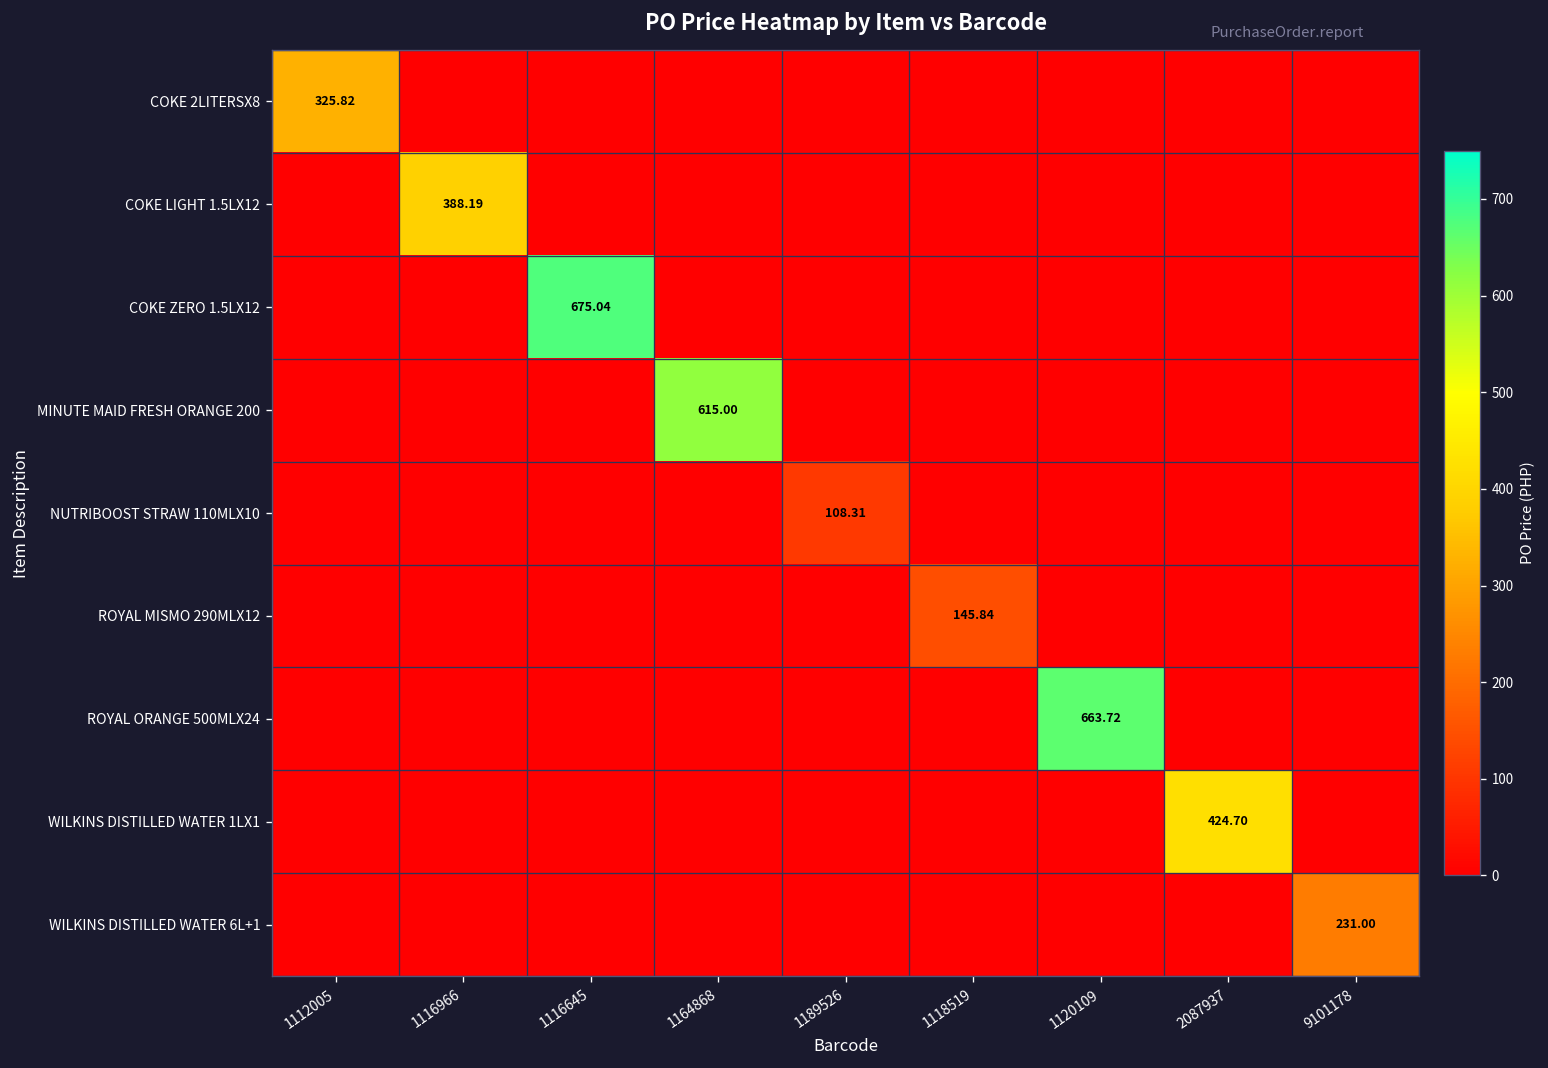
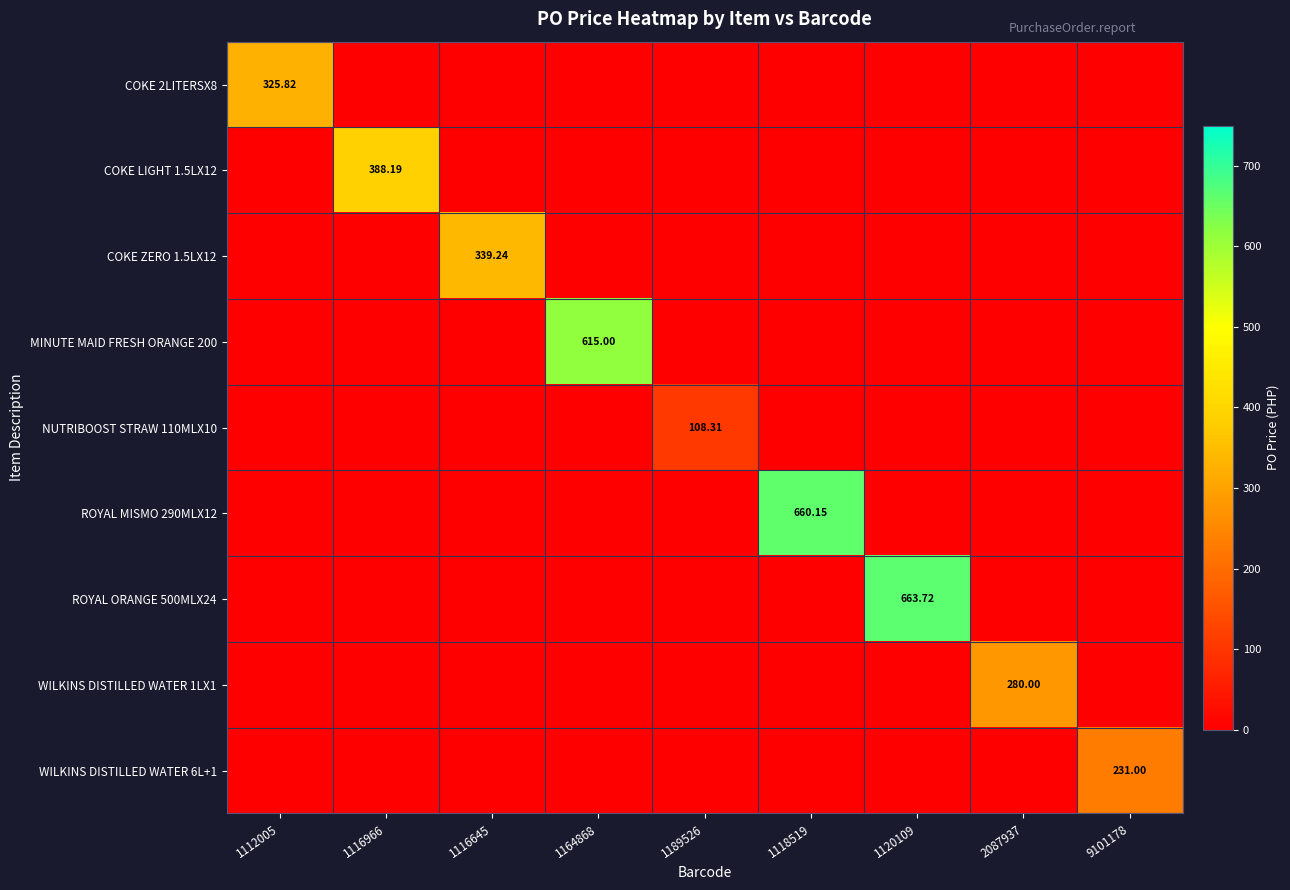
  {
    "COKE 2LITERSX8": {
      "1112005": 325.82
    },
    "COKE LIGHT 1.5LX12": {
      "1116966": 388.19
    },
    "COKE ZERO 1.5LX12": {
-     "1116645": 675.04
+     "1116645": 339.24
    },
    "MINUTE MAID FRESH ORANGE 200": {
      "1164868": 615.00
    },
    "NUTRIBOOST STRAW 110MLX10": {
      "1189526": 108.31
    },
    "ROYAL MISMO 290MLX12": {
-     "1118519": 145.84
+     "1118519": 660.15
    },
    "ROYAL ORANGE 500MLX24": {
      "1120109": 663.72
    },
    "WILKINS DISTILLED WATER 1LX1": {
-     "2087937": 424.70
+     "2087937": 280.00
    },
    "WILKINS DISTILLED WATER 6L+1": {
      "9101178": 231.00
    }
  }
